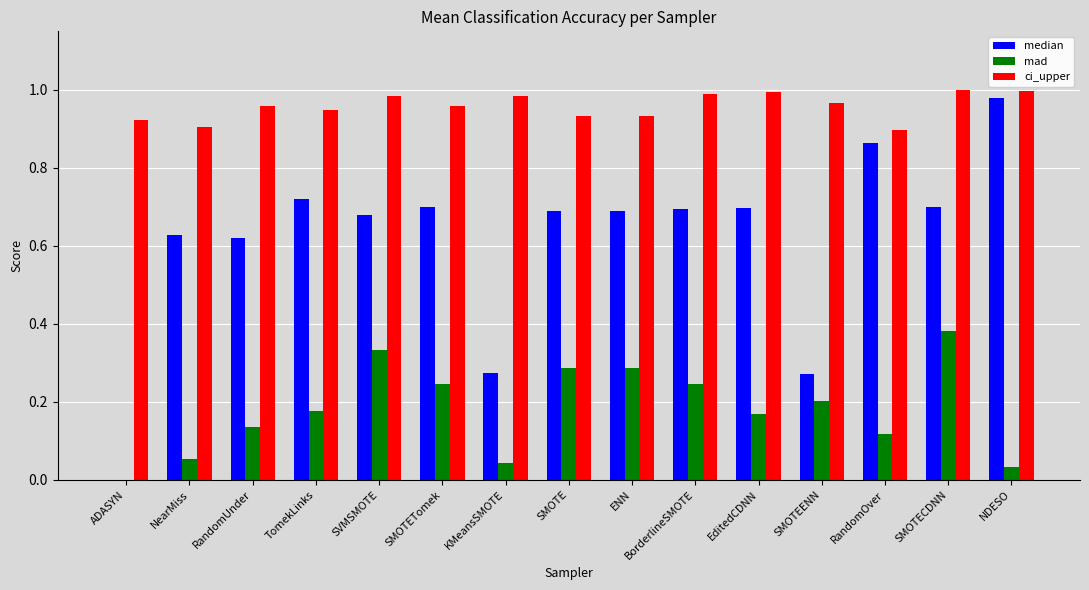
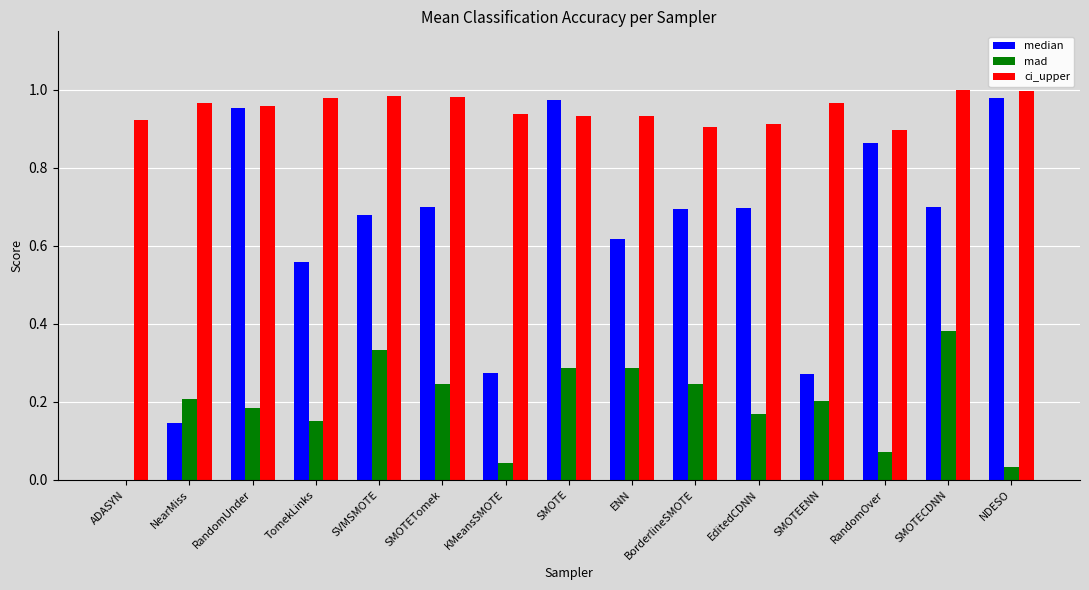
  {
    "median": {
      "ADASYN": 0.00,
-     "NearMiss": 0.63,
-     "RandomUnder": 0.62,
-     "TomekLinks": 0.72,
+     "NearMiss": 0.15,
+     "RandomUnder": 0.95,
+     "TomekLinks": 0.56,
      "SVMSMOTE": 0.68,
      "SMOTETomek": 0.70,
      "KMeansSMOTE": 0.27,
-     "SMOTE": 0.69,
-     "ENN": 0.69,
+     "SMOTE": 0.97,
+     "ENN": 0.62,
      "BorderlineSMOTE": 0.69,
      "EditedCDNN": 0.70,
      "SMOTEENN": 0.27,
      "RandomOver": 0.86,
      "SMOTECDNN": 0.70,
      "NDESO": 0.98
    },
    "mad": {
      "ADASYN": 0.00,
-     "NearMiss": 0.05,
-     "RandomUnder": 0.14,
-     "TomekLinks": 0.18,
+     "NearMiss": 0.21,
+     "RandomUnder": 0.18,
+     "TomekLinks": 0.15,
      "SVMSMOTE": 0.33,
      "SMOTETomek": 0.24,
      "KMeansSMOTE": 0.04,
      "SMOTE": 0.29,
      "ENN": 0.29,
      "BorderlineSMOTE": 0.25,
      "EditedCDNN": 0.17,
      "SMOTEENN": 0.20,
-     "RandomOver": 0.12,
+     "RandomOver": 0.07,
      "SMOTECDNN": 0.38,
      "NDESO": 0.03
    },
    "ci_upper": {
      "ADASYN": 0.92,
-     "NearMiss": 0.90,
+     "NearMiss": 0.97,
      "RandomUnder": 0.96,
-     "TomekLinks": 0.95,
+     "TomekLinks": 0.98,
      "SVMSMOTE": 0.99,
-     "SMOTETomek": 0.96,
-     "KMeansSMOTE": 0.98,
+     "SMOTETomek": 0.98,
+     "KMeansSMOTE": 0.94,
      "SMOTE": 0.93,
      "ENN": 0.93,
-     "BorderlineSMOTE": 0.99,
-     "EditedCDNN": 0.99,
+     "BorderlineSMOTE": 0.91,
+     "EditedCDNN": 0.91,
      "SMOTEENN": 0.97,
      "RandomOver": 0.90,
      "SMOTECDNN": 1.00,
      "NDESO": 1.00
    }
  }
